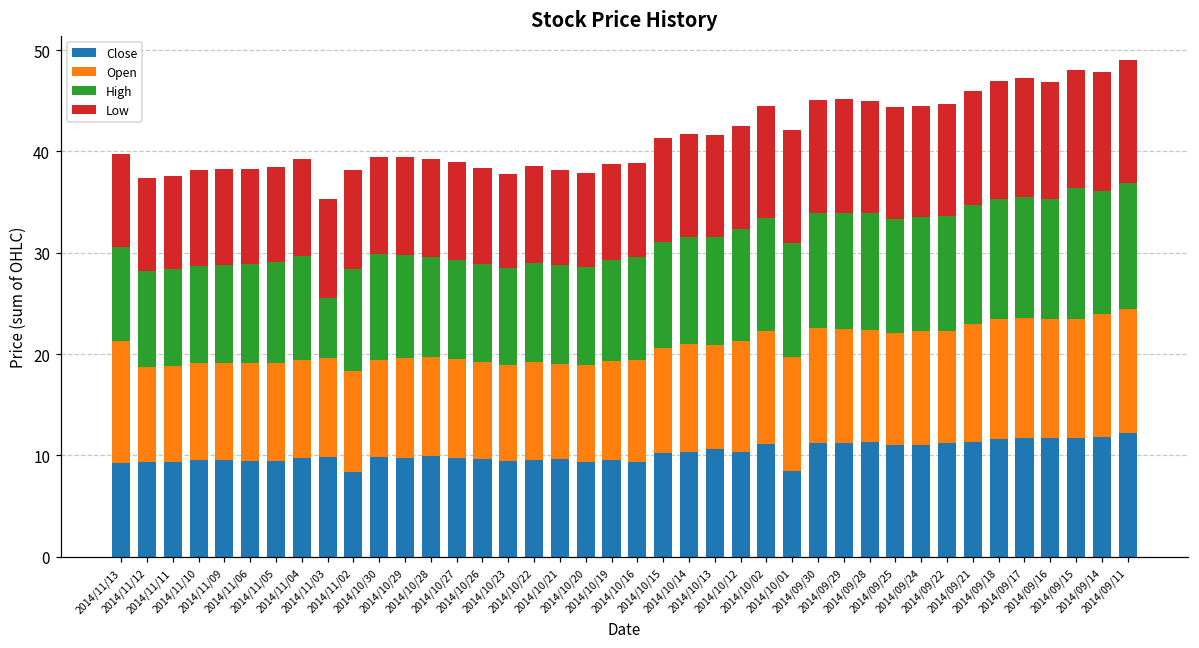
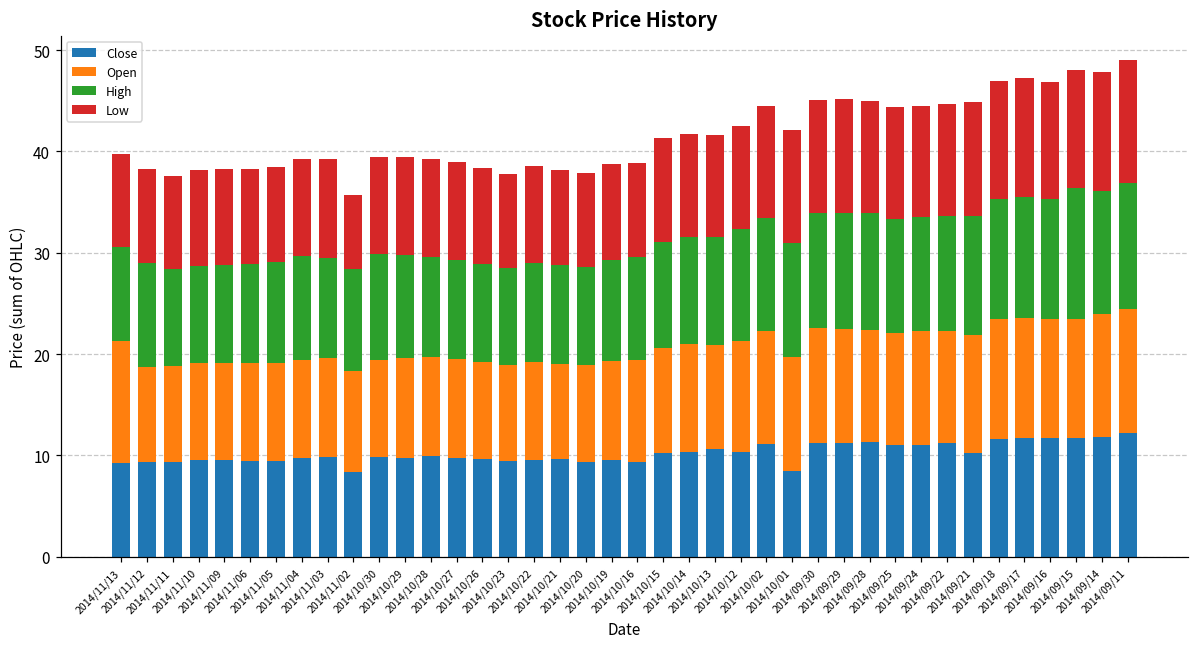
  {
    "Close": {
      "2014/11/13": 9,
      "2014/11/12": 9,
      "2014/11/11": 9,
      "2014/11/10": 10,
      "2014/11/09": 10,
      "2014/11/06": 9,
      "2014/11/05": 9,
      "2014/11/04": 10,
      "2014/11/03": 10,
      "2014/11/02": 8,
      "2014/10/30": 10,
      "2014/10/29": 10,
      "2014/10/28": 10,
      "2014/10/27": 10,
      "2014/10/26": 10,
      "2014/10/23": 9,
      "2014/10/22": 10,
      "2014/10/21": 10,
      "2014/10/20": 9,
      "2014/10/19": 10,
      "2014/10/16": 9,
      "2014/10/15": 10,
      "2014/10/14": 10,
      "2014/10/13": 11,
      "2014/10/12": 10,
      "2014/10/02": 11,
      "2014/10/01": 9,
      "2014/09/30": 11,
      "2014/09/29": 11,
      "2014/09/28": 11,
      "2014/09/25": 11,
      "2014/09/24": 11,
      "2014/09/22": 11,
-     "2014/09/21": 11,
+     "2014/09/21": 10,
      "2014/09/18": 12,
      "2014/09/17": 12,
      "2014/09/16": 12,
      "2014/09/15": 12,
      "2014/09/14": 12,
      "2014/09/11": 12
    },
    "Open": {
      "2014/11/13": 12,
      "2014/11/12": 9,
      "2014/11/11": 10,
      "2014/11/10": 10,
      "2014/11/09": 10,
      "2014/11/06": 10,
      "2014/11/05": 10,
      "2014/11/04": 10,
      "2014/11/03": 10,
      "2014/11/02": 10,
      "2014/10/30": 10,
      "2014/10/29": 10,
      "2014/10/28": 10,
      "2014/10/27": 10,
      "2014/10/26": 10,
      "2014/10/23": 10,
      "2014/10/22": 10,
      "2014/10/21": 9,
      "2014/10/20": 10,
      "2014/10/19": 10,
      "2014/10/16": 10,
      "2014/10/15": 10,
      "2014/10/14": 11,
      "2014/10/13": 10,
      "2014/10/12": 11,
      "2014/10/02": 11,
      "2014/10/01": 11,
      "2014/09/30": 11,
      "2014/09/29": 11,
      "2014/09/28": 11,
      "2014/09/25": 11,
      "2014/09/24": 11,
      "2014/09/22": 11,
      "2014/09/21": 12,
      "2014/09/18": 12,
      "2014/09/17": 12,
      "2014/09/16": 12,
      "2014/09/15": 12,
      "2014/09/14": 12,
      "2014/09/11": 12
    },
    "High": {
      "2014/11/13": 9,
-     "2014/11/12": 9,
+     "2014/11/12": 10,
      "2014/11/11": 10,
      "2014/11/10": 10,
      "2014/11/09": 10,
      "2014/11/06": 10,
      "2014/11/05": 10,
      "2014/11/04": 10,
-     "2014/11/03": 6,
+     "2014/11/03": 10,
      "2014/11/02": 10,
      "2014/10/30": 10,
      "2014/10/29": 10,
      "2014/10/28": 10,
      "2014/10/27": 10,
      "2014/10/26": 10,
      "2014/10/23": 10,
      "2014/10/22": 10,
      "2014/10/21": 10,
      "2014/10/20": 10,
      "2014/10/19": 10,
      "2014/10/16": 10,
      "2014/10/15": 10,
      "2014/10/14": 11,
      "2014/10/13": 11,
      "2014/10/12": 11,
      "2014/10/02": 11,
      "2014/10/01": 11,
      "2014/09/30": 11,
      "2014/09/29": 11,
      "2014/09/28": 12,
      "2014/09/25": 11,
      "2014/09/24": 11,
      "2014/09/22": 11,
      "2014/09/21": 12,
      "2014/09/18": 12,
      "2014/09/17": 12,
      "2014/09/16": 12,
      "2014/09/15": 13,
      "2014/09/14": 12,
      "2014/09/11": 12
    },
    "Low": {
      "2014/11/13": 9,
      "2014/11/12": 9,
      "2014/11/11": 9,
      "2014/11/10": 9,
      "2014/11/09": 9,
      "2014/11/06": 9,
      "2014/11/05": 9,
      "2014/11/04": 10,
      "2014/11/03": 10,
-     "2014/11/02": 10,
+     "2014/11/02": 7,
      "2014/10/30": 10,
      "2014/10/29": 10,
      "2014/10/28": 10,
      "2014/10/27": 10,
      "2014/10/26": 9,
      "2014/10/23": 9,
      "2014/10/22": 10,
      "2014/10/21": 9,
      "2014/10/20": 9,
      "2014/10/19": 9,
      "2014/10/16": 9,
      "2014/10/15": 10,
      "2014/10/14": 10,
      "2014/10/13": 10,
      "2014/10/12": 10,
      "2014/10/02": 11,
      "2014/10/01": 11,
      "2014/09/30": 11,
      "2014/09/29": 11,
      "2014/09/28": 11,
      "2014/09/25": 11,
      "2014/09/24": 11,
      "2014/09/22": 11,
      "2014/09/21": 11,
      "2014/09/18": 12,
      "2014/09/17": 12,
      "2014/09/16": 12,
      "2014/09/15": 12,
      "2014/09/14": 12,
      "2014/09/11": 12
    }
  }
